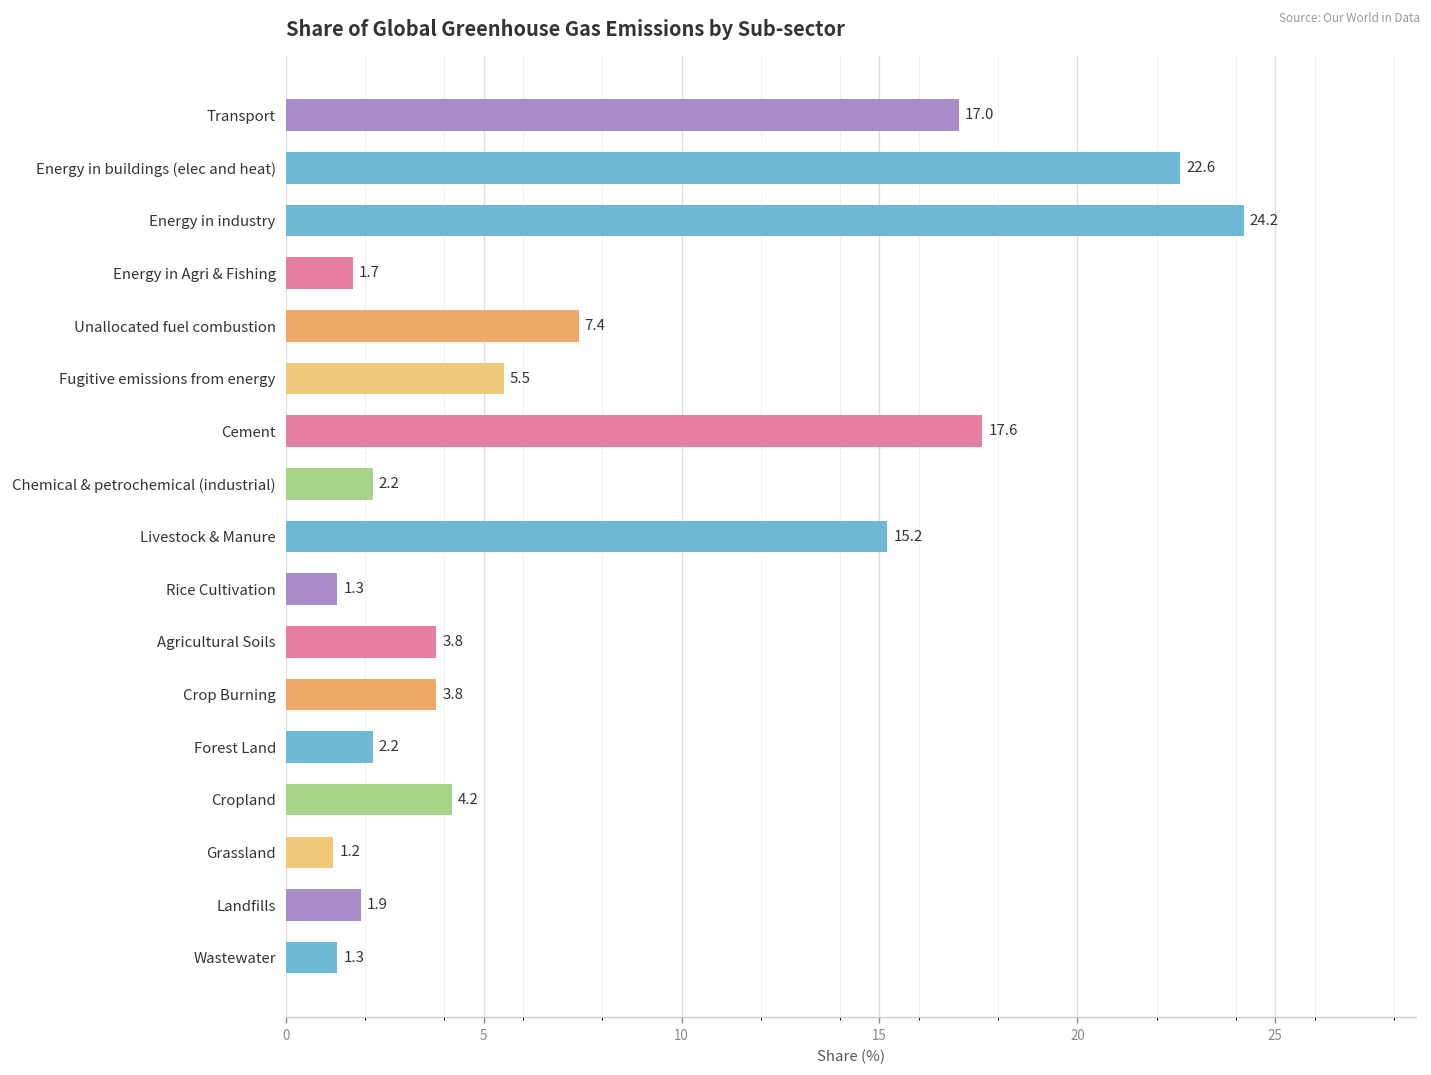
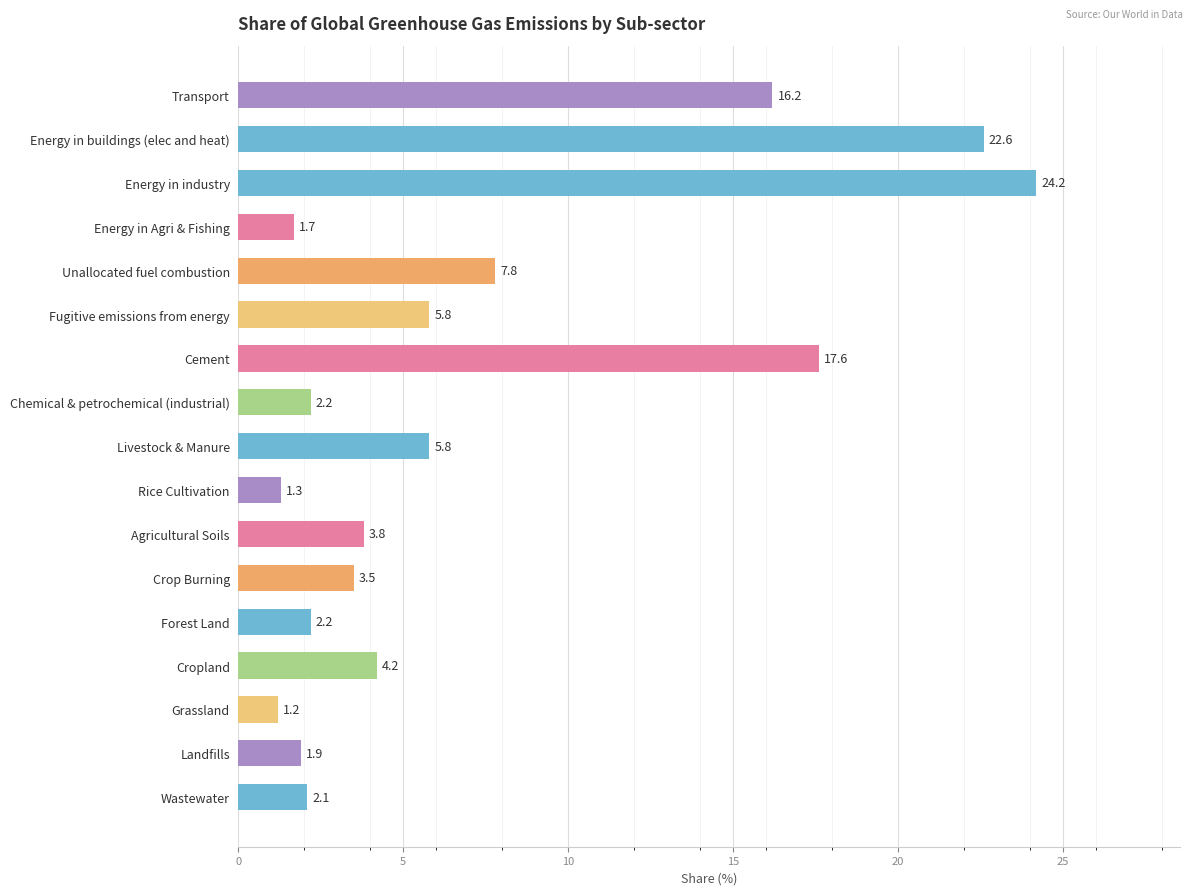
  {
-   "Transport": 17.0,
+   "Transport": 16.2,
    "Energy in buildings (elec and heat)": 22.6,
    "Energy in industry": 24.2,
    "Energy in Agri & Fishing": 1.7,
-   "Unallocated fuel combustion": 7.4,
-   "Fugitive emissions from energy": 5.5,
+   "Unallocated fuel combustion": 7.8,
+   "Fugitive emissions from energy": 5.8,
    "Cement": 17.6,
    "Chemical & petrochemical (industrial)": 2.2,
-   "Livestock & Manure": 15.2,
+   "Livestock & Manure": 5.8,
    "Rice Cultivation": 1.3,
    "Agricultural Soils": 3.8,
-   "Crop Burning": 3.8,
+   "Crop Burning": 3.5,
    "Forest Land": 2.2,
    "Cropland": 4.2,
    "Grassland": 1.2,
    "Landfills": 1.9,
-   "Wastewater": 1.3
+   "Wastewater": 2.1
  }
